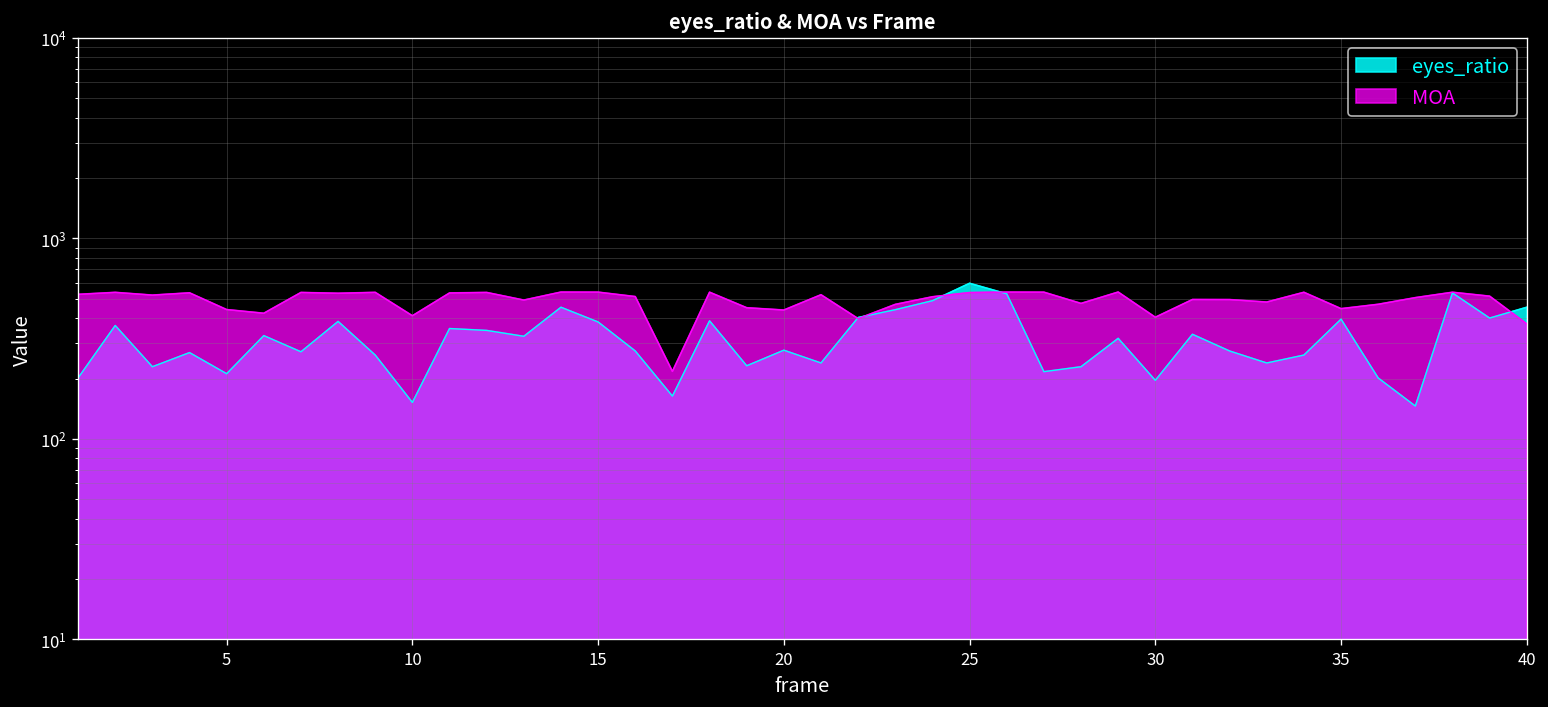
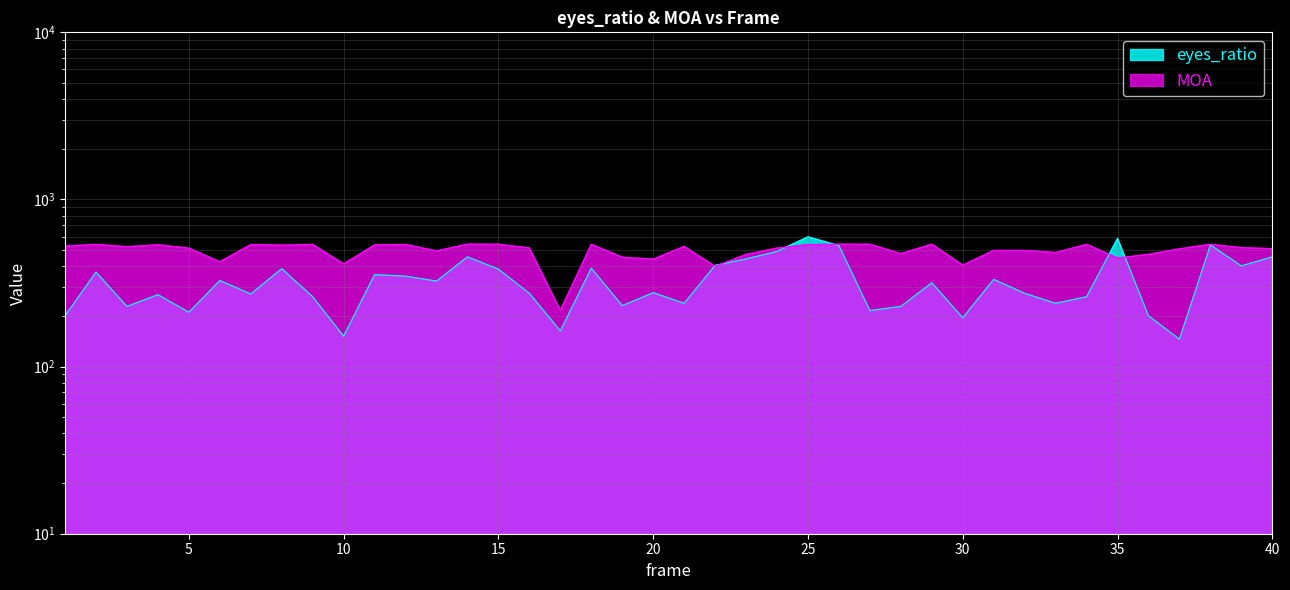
  {
    "eyes_ratio": {
      "5": 210,
      "10": 150,
      "15": 380,
      "20": 280,
      "25": 600,
      "30": 200,
-     "35": 400,
+     "35": 580,
      "40": 450
    },
    "MOA": {
-     "5": 440,
+     "5": 510,
      "10": 410,
      "15": 540,
      "20": 440,
      "25": 540,
      "30": 400,
      "35": 450,
-     "40": 370
+     "40": 510
    }
  }
